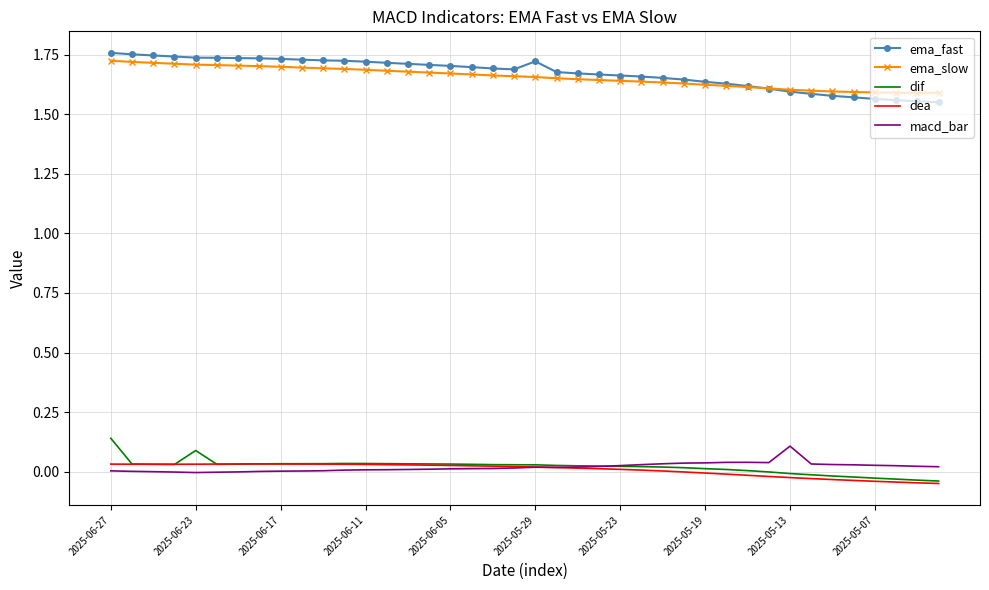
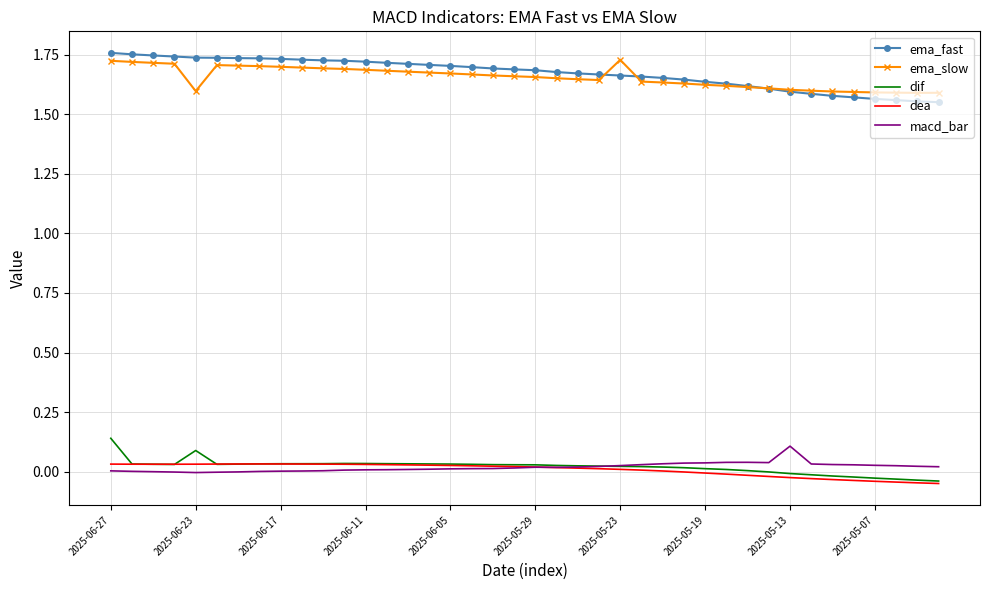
  {
    "ema_fast": {
      "2025-06-27": 1.76,
      "2025-06-23": 1.74,
      "2025-06-17": 1.73,
      "2025-06-11": 1.72,
      "2025-06-05": 1.70,
-     "2025-05-29": 1.72,
+     "2025-05-29": 1.68,
      "2025-05-23": 1.66,
      "2025-05-19": 1.64
    },
    "ema_slow": {
      "2025-06-27": 1.72,
-     "2025-06-23": 1.71,
+     "2025-06-23": 1.60,
      "2025-06-17": 1.70,
      "2025-06-11": 1.69,
      "2025-06-05": 1.67,
      "2025-05-29": 1.66,
-     "2025-05-23": 1.64,
+     "2025-05-23": 1.73,
      "2025-05-19": 1.62
    },
    "dif": {
      "2025-06-27": 0.14,
      "2025-06-23": 0.09,
      "2025-05-19": 0.01,
      "2025-05-13": -0.01,
      "2025-05-07": -0.03
    },
    "dea": {
      "2025-06-27": 0.03,
      "2025-06-23": 0.03,
      "2025-05-23": 0.01,
      "2025-05-19": -0.01,
      "2025-05-13": -0.02,
      "2025-05-07": -0.04
    },
    "macd_bar": {
      "2025-06-27": 0.00,
      "2025-06-23": 0.00,
      "2025-06-17": 0.00,
      "2025-06-11": 0.01,
      "2025-06-05": 0.01,
      "2025-05-19": 0.04,
      "2025-05-13": 0.11,
      "2025-05-07": 0.03
    }
  }
